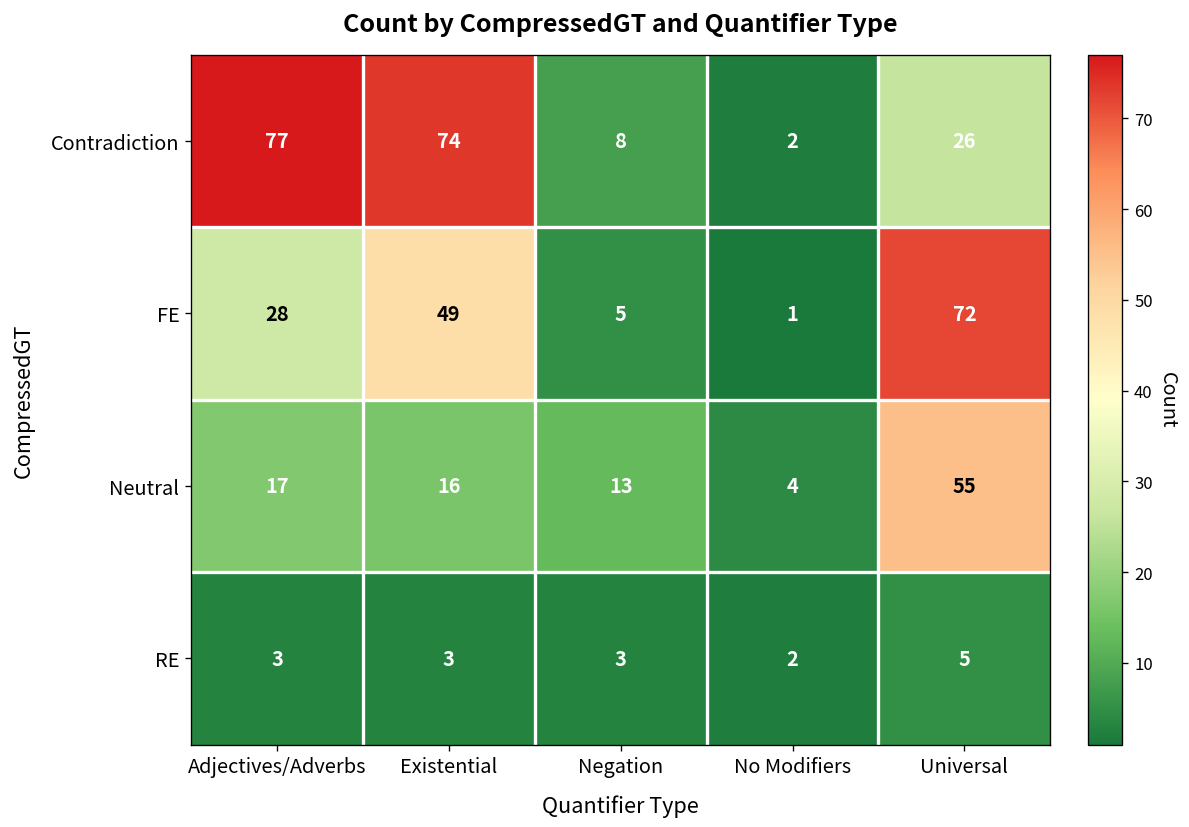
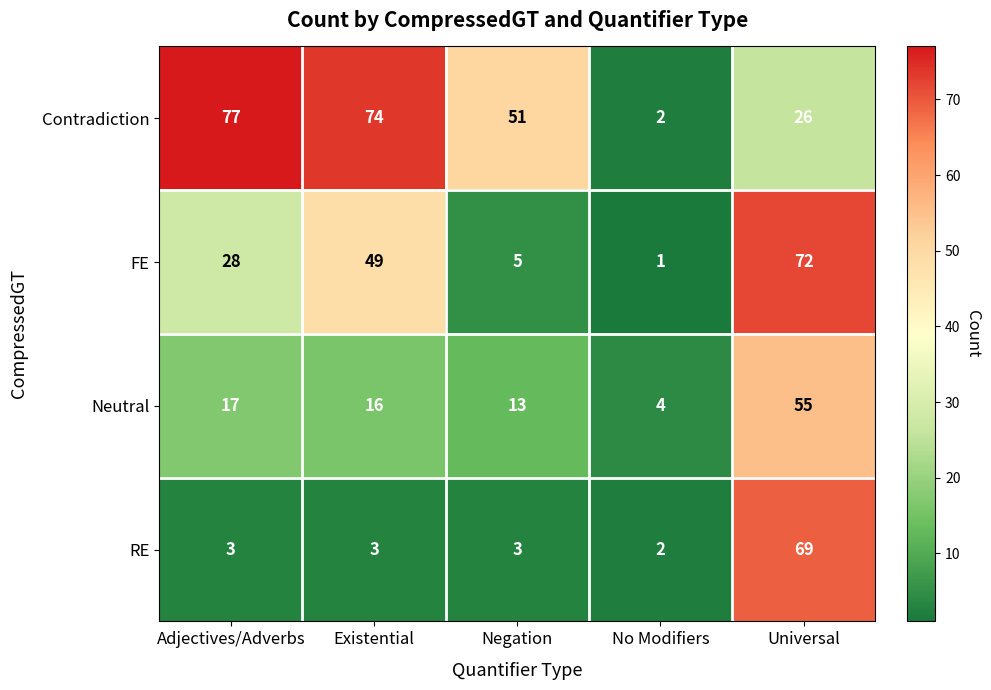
  {
    "Contradiction": {
      "Adjectives/Adverbs": 77,
      "Existential": 74,
-     "Negation": 8,
+     "Negation": 51,
      "No Modifiers": 2,
      "Universal": 26
    },
    "FE": {
      "Adjectives/Adverbs": 28,
      "Existential": 49,
      "Negation": 5,
      "No Modifiers": 1,
      "Universal": 72
    },
    "Neutral": {
      "Adjectives/Adverbs": 17,
      "Existential": 16,
      "Negation": 13,
      "No Modifiers": 4,
      "Universal": 55
    },
    "RE": {
      "Adjectives/Adverbs": 3,
      "Existential": 3,
      "Negation": 3,
      "No Modifiers": 2,
-     "Universal": 5
+     "Universal": 69
    }
  }
